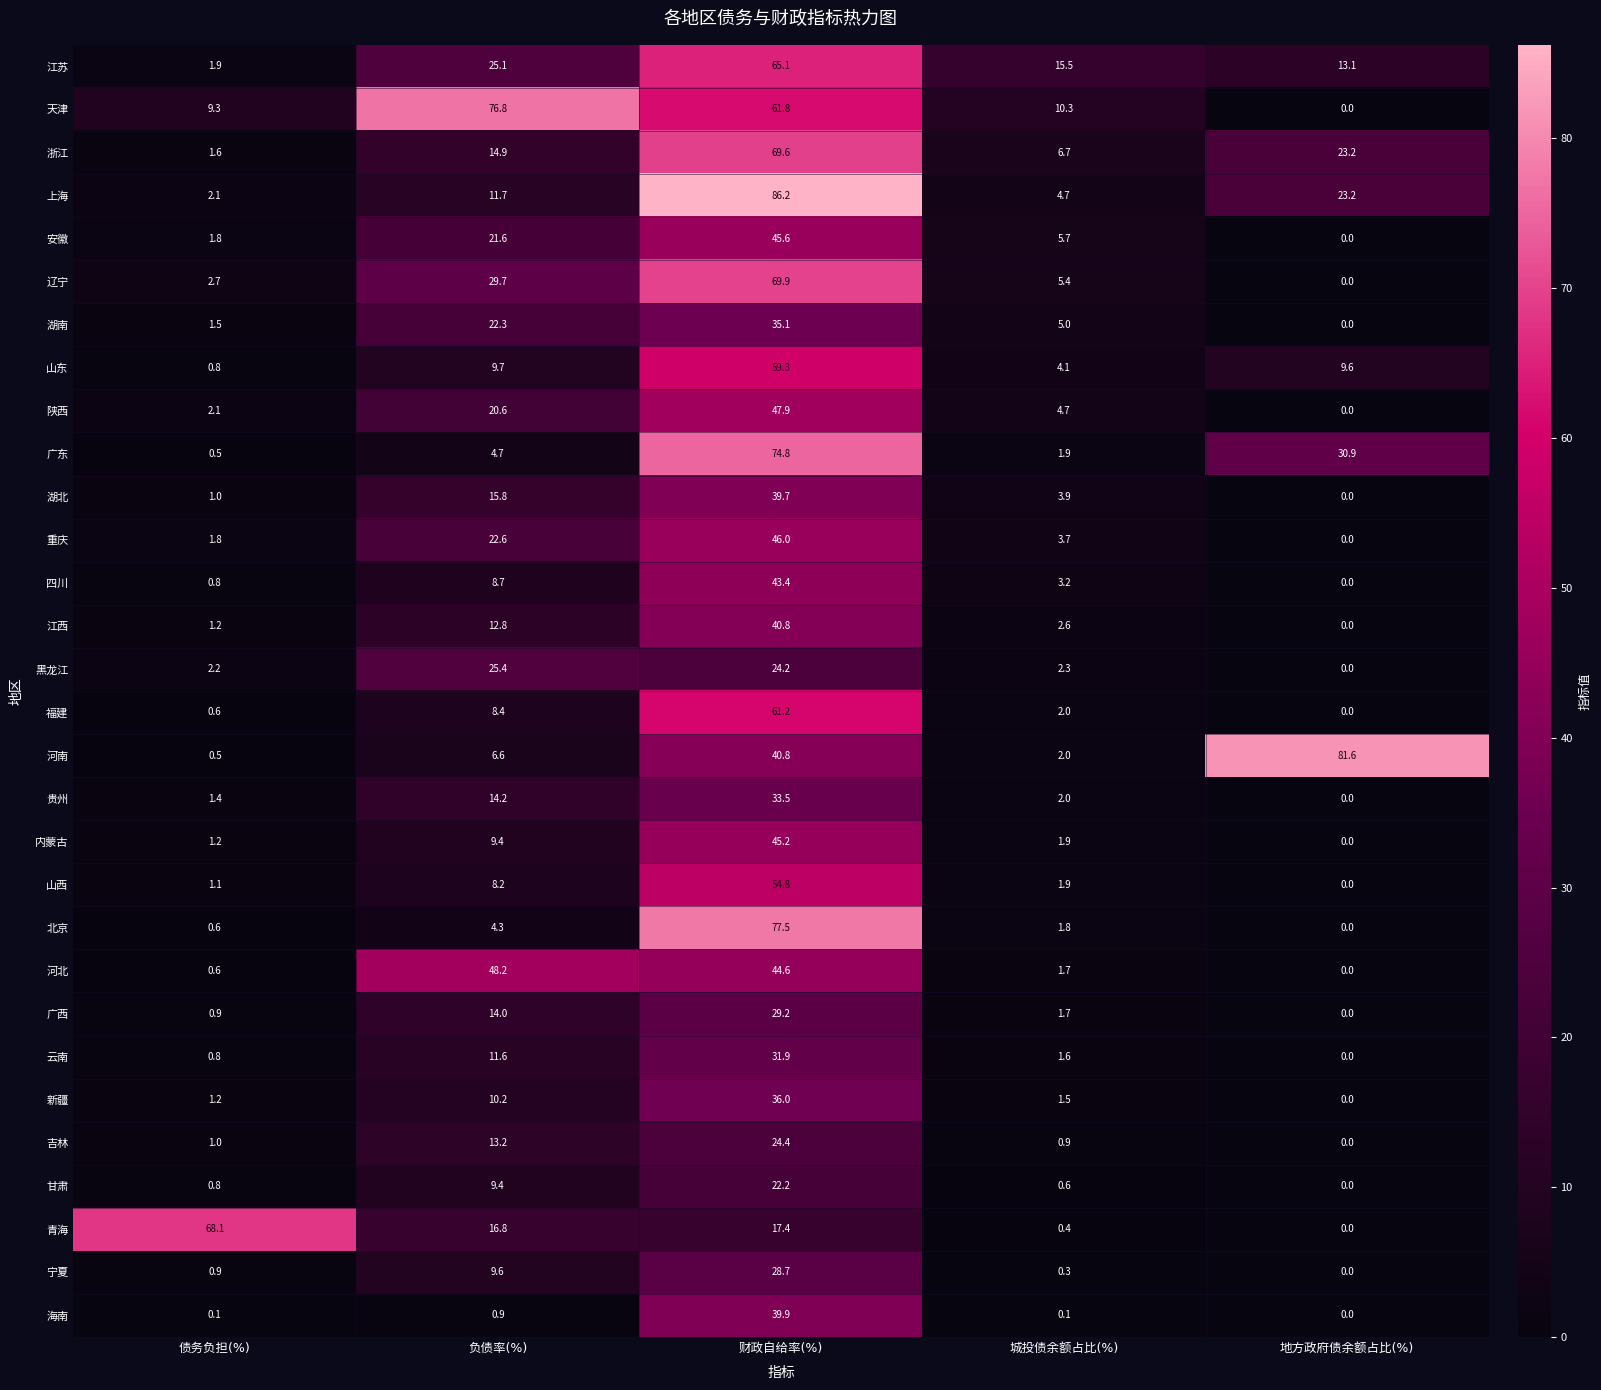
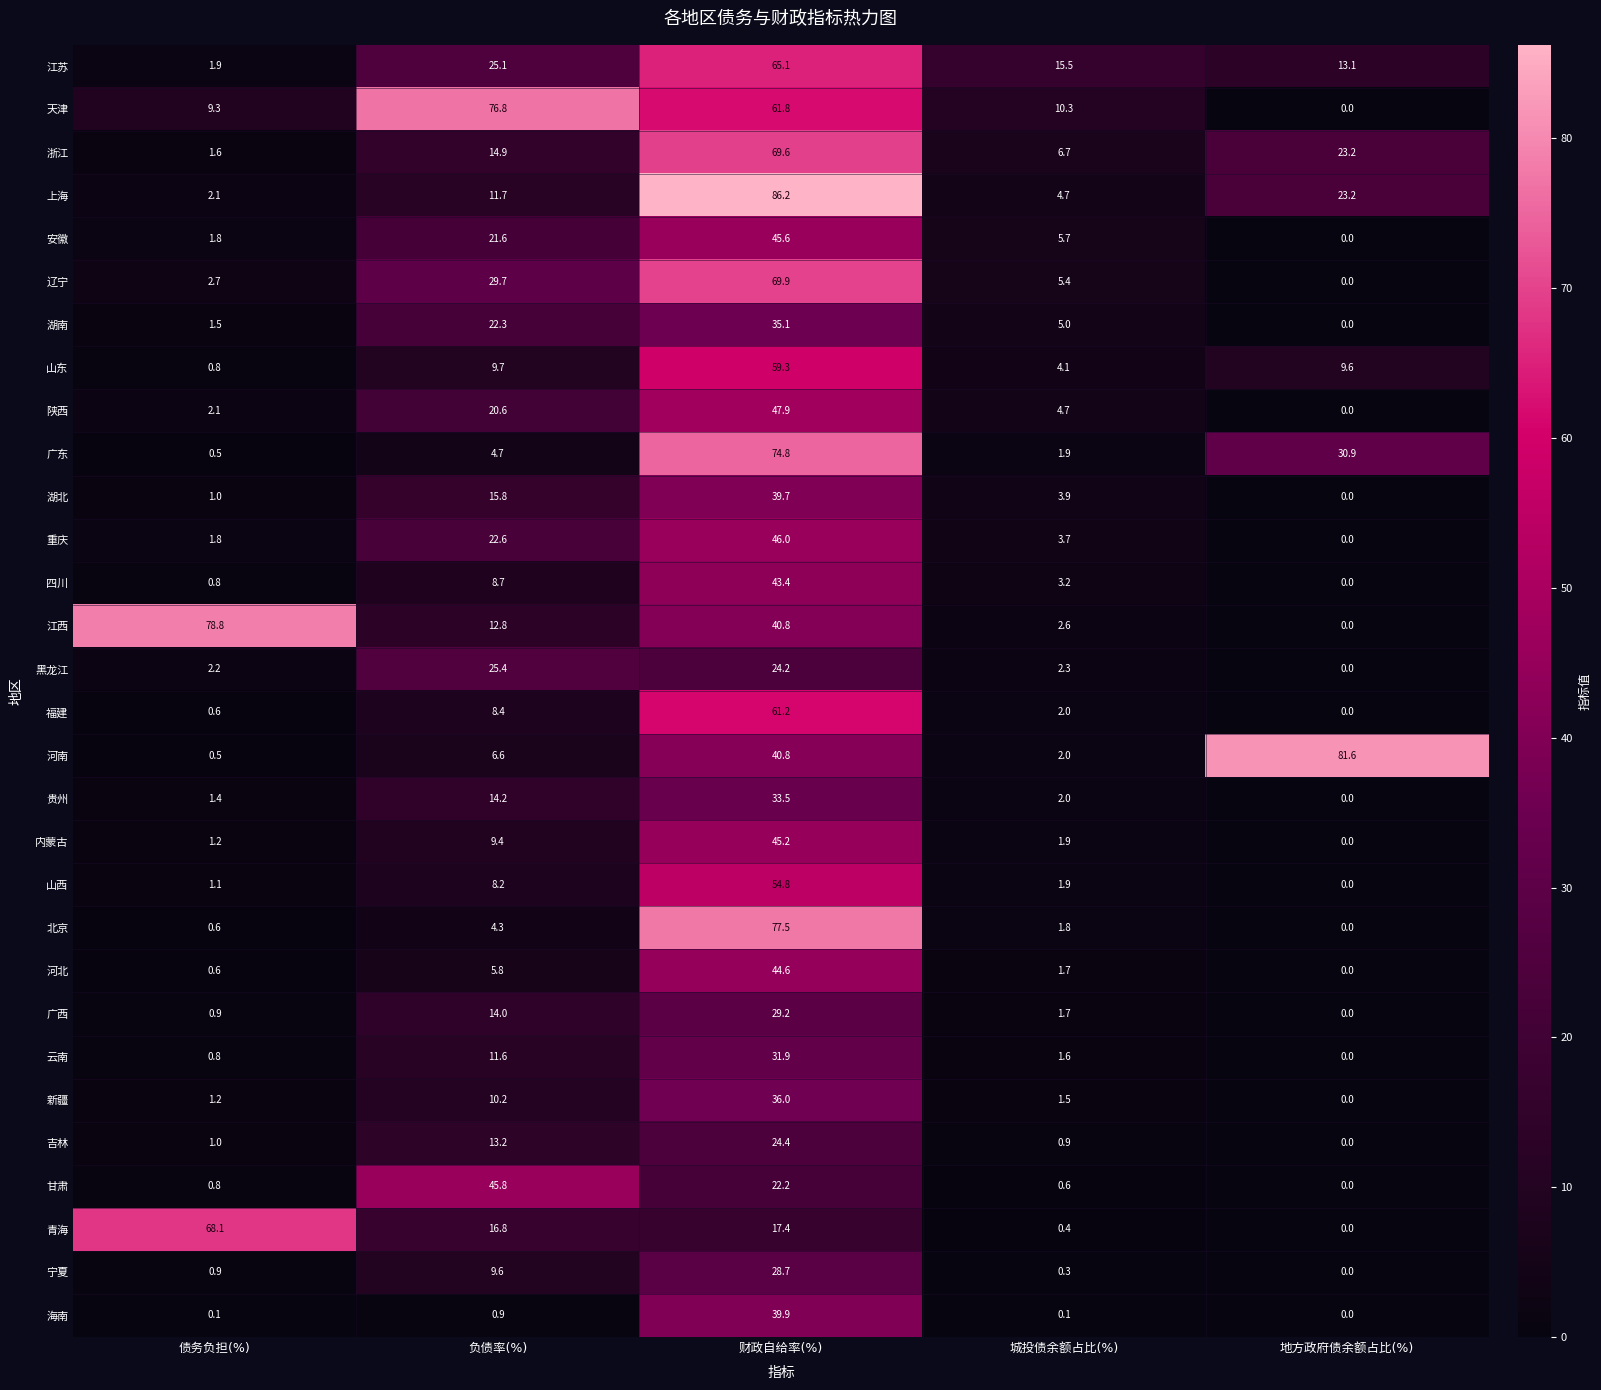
  {
    "江苏": {
      "债务负担(%)": 1.9,
      "负债率(%)": 25.1,
      "财政自给率(%)": 65.1,
      "城投债余额占比(%)": 15.5,
      "地方政府债余额占比(%)": 13.1
    },
    "天津": {
      "债务负担(%)": 9.3,
      "负债率(%)": 76.8,
      "财政自给率(%)": 61.8,
      "城投债余额占比(%)": 10.3,
      "地方政府债余额占比(%)": 0.0
    },
    "浙江": {
      "债务负担(%)": 1.6,
      "负债率(%)": 14.9,
      "财政自给率(%)": 69.6,
      "城投债余额占比(%)": 6.7,
      "地方政府债余额占比(%)": 23.2
    },
    "上海": {
      "债务负担(%)": 2.1,
      "负债率(%)": 11.7,
      "财政自给率(%)": 86.2,
      "城投债余额占比(%)": 4.7,
      "地方政府债余额占比(%)": 23.2
    },
    "安徽": {
      "债务负担(%)": 1.8,
      "负债率(%)": 21.6,
      "财政自给率(%)": 45.6,
      "城投债余额占比(%)": 5.7,
      "地方政府债余额占比(%)": 0.0
    },
    "辽宁": {
      "债务负担(%)": 2.7,
      "负债率(%)": 29.7,
      "财政自给率(%)": 69.9,
      "城投债余额占比(%)": 5.4,
      "地方政府债余额占比(%)": 0.0
    },
    "湖南": {
      "债务负担(%)": 1.5,
      "负债率(%)": 22.3,
      "财政自给率(%)": 35.1,
      "城投债余额占比(%)": 5.0,
      "地方政府债余额占比(%)": 0.0
    },
    "山东": {
      "债务负担(%)": 0.8,
      "负债率(%)": 9.7,
      "财政自给率(%)": 59.3,
      "城投债余额占比(%)": 4.1,
      "地方政府债余额占比(%)": 9.6
    },
    "陕西": {
      "债务负担(%)": 2.1,
      "负债率(%)": 20.6,
      "财政自给率(%)": 47.9,
      "城投债余额占比(%)": 4.7,
      "地方政府债余额占比(%)": 0.0
    },
    "广东": {
      "债务负担(%)": 0.5,
      "负债率(%)": 4.7,
      "财政自给率(%)": 74.8,
      "城投债余额占比(%)": 1.9,
      "地方政府债余额占比(%)": 30.9
    },
    "湖北": {
      "债务负担(%)": 1.0,
      "负债率(%)": 15.8,
      "财政自给率(%)": 39.7,
      "城投债余额占比(%)": 3.9,
      "地方政府债余额占比(%)": 0.0
    },
    "重庆": {
      "债务负担(%)": 1.8,
      "负债率(%)": 22.6,
      "财政自给率(%)": 46.0,
      "城投债余额占比(%)": 3.7,
      "地方政府债余额占比(%)": 0.0
    },
    "四川": {
      "债务负担(%)": 0.8,
      "负债率(%)": 8.7,
      "财政自给率(%)": 43.4,
      "城投债余额占比(%)": 3.2,
      "地方政府债余额占比(%)": 0.0
    },
    "江西": {
-     "债务负担(%)": 1.2,
+     "债务负担(%)": 78.8,
      "负债率(%)": 12.8,
      "财政自给率(%)": 40.8,
      "城投债余额占比(%)": 2.6,
      "地方政府债余额占比(%)": 0.0
    },
    "黑龙江": {
      "债务负担(%)": 2.2,
      "负债率(%)": 25.4,
      "财政自给率(%)": 24.2,
      "城投债余额占比(%)": 2.3,
      "地方政府债余额占比(%)": 0.0
    },
    "福建": {
      "债务负担(%)": 0.6,
      "负债率(%)": 8.4,
      "财政自给率(%)": 61.2,
      "城投债余额占比(%)": 2.0,
      "地方政府债余额占比(%)": 0.0
    },
    "河南": {
      "债务负担(%)": 0.5,
      "负债率(%)": 6.6,
      "财政自给率(%)": 40.8,
      "城投债余额占比(%)": 2.0,
      "地方政府债余额占比(%)": 81.6
    },
    "贵州": {
      "债务负担(%)": 1.4,
      "负债率(%)": 14.2,
      "财政自给率(%)": 33.5,
      "城投债余额占比(%)": 2.0,
      "地方政府债余额占比(%)": 0.0
    },
    "内蒙古": {
      "债务负担(%)": 1.2,
      "负债率(%)": 9.4,
      "财政自给率(%)": 45.2,
      "城投债余额占比(%)": 1.9,
      "地方政府债余额占比(%)": 0.0
    },
    "山西": {
      "债务负担(%)": 1.1,
      "负债率(%)": 8.2,
      "财政自给率(%)": 54.8,
      "城投债余额占比(%)": 1.9,
      "地方政府债余额占比(%)": 0.0
    },
    "北京": {
      "债务负担(%)": 0.6,
      "负债率(%)": 4.3,
      "财政自给率(%)": 77.5,
      "城投债余额占比(%)": 1.8,
      "地方政府债余额占比(%)": 0.0
    },
    "河北": {
      "债务负担(%)": 0.6,
-     "负债率(%)": 48.2,
+     "负债率(%)": 5.8,
      "财政自给率(%)": 44.6,
      "城投债余额占比(%)": 1.7,
      "地方政府债余额占比(%)": 0.0
    },
    "广西": {
      "债务负担(%)": 0.9,
      "负债率(%)": 14.0,
      "财政自给率(%)": 29.2,
      "城投债余额占比(%)": 1.7,
      "地方政府债余额占比(%)": 0.0
    },
    "云南": {
      "债务负担(%)": 0.8,
      "负债率(%)": 11.6,
      "财政自给率(%)": 31.9,
      "城投债余额占比(%)": 1.6,
      "地方政府债余额占比(%)": 0.0
    },
    "新疆": {
      "债务负担(%)": 1.2,
      "负债率(%)": 10.2,
      "财政自给率(%)": 36.0,
      "城投债余额占比(%)": 1.5,
      "地方政府债余额占比(%)": 0.0
    },
    "吉林": {
      "债务负担(%)": 1.0,
      "负债率(%)": 13.2,
      "财政自给率(%)": 24.4,
      "城投债余额占比(%)": 0.9,
      "地方政府债余额占比(%)": 0.0
    },
    "甘肃": {
      "债务负担(%)": 0.8,
-     "负债率(%)": 9.4,
+     "负债率(%)": 45.8,
      "财政自给率(%)": 22.2,
      "城投债余额占比(%)": 0.6,
      "地方政府债余额占比(%)": 0.0
    },
    "青海": {
      "债务负担(%)": 68.1,
      "负债率(%)": 16.8,
      "财政自给率(%)": 17.4,
      "城投债余额占比(%)": 0.4,
      "地方政府债余额占比(%)": 0.0
    },
    "宁夏": {
      "债务负担(%)": 0.9,
      "负债率(%)": 9.6,
      "财政自给率(%)": 28.7,
      "城投债余额占比(%)": 0.3,
      "地方政府债余额占比(%)": 0.0
    },
    "海南": {
      "债务负担(%)": 0.1,
      "负债率(%)": 0.9,
      "财政自给率(%)": 39.9,
      "城投债余额占比(%)": 0.1,
      "地方政府债余额占比(%)": 0.0
    }
  }
